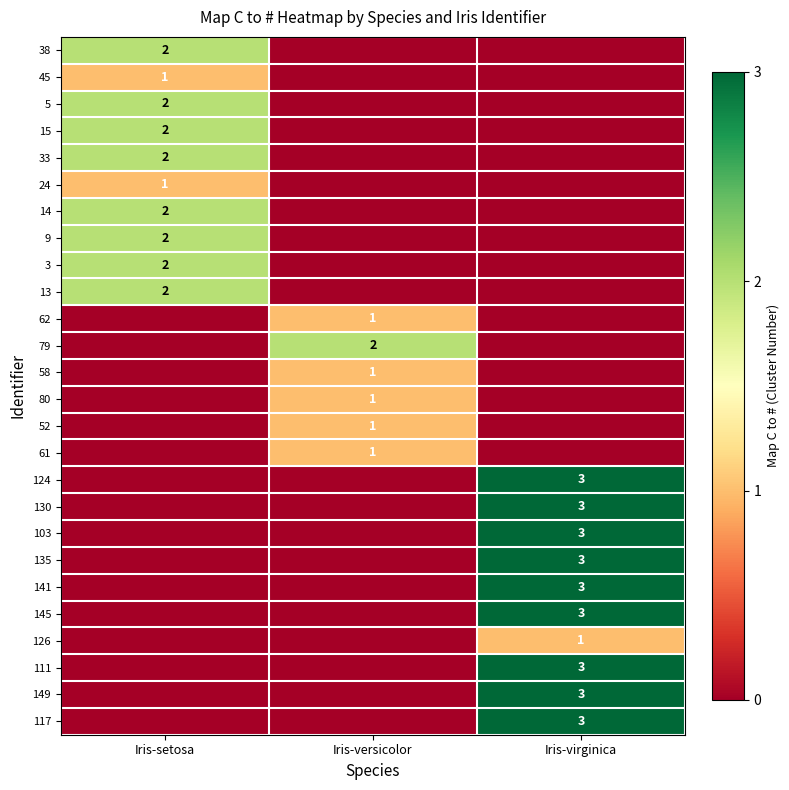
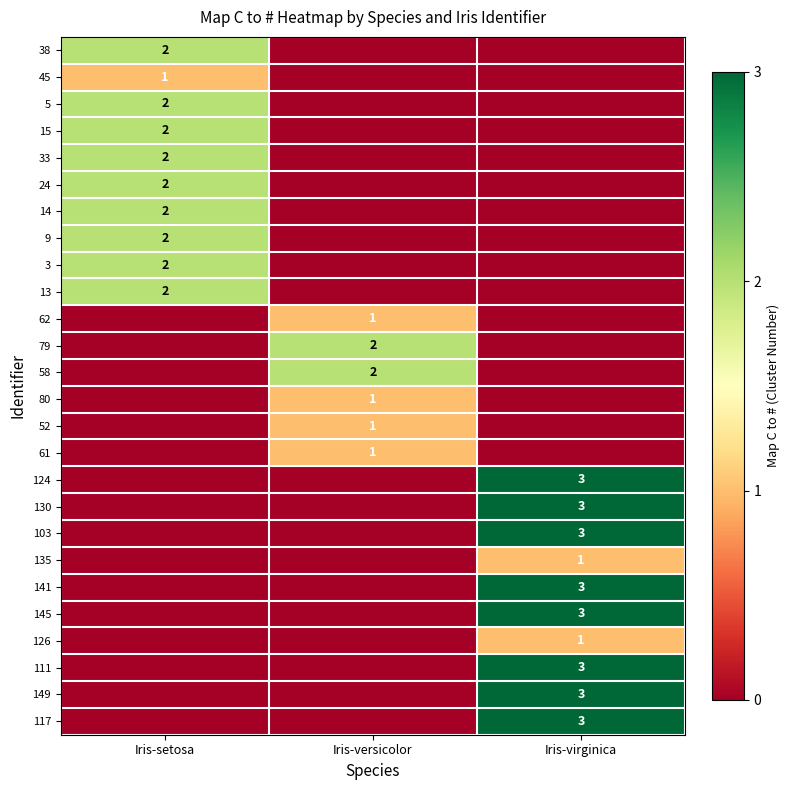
  {
    "38": {
      "Iris-setosa": 2
    },
    "45": {
      "Iris-setosa": 1
    },
    "5": {
      "Iris-setosa": 2
    },
    "15": {
      "Iris-setosa": 2
    },
    "33": {
      "Iris-setosa": 2
    },
    "24": {
-     "Iris-setosa": 1
+     "Iris-setosa": 2
    },
    "14": {
      "Iris-setosa": 2
    },
    "9": {
      "Iris-setosa": 2
    },
    "3": {
      "Iris-setosa": 2
    },
    "13": {
      "Iris-setosa": 2
    },
    "62": {
      "Iris-versicolor": 1
    },
    "79": {
      "Iris-versicolor": 2
    },
    "58": {
-     "Iris-versicolor": 1
+     "Iris-versicolor": 2
    },
    "80": {
      "Iris-versicolor": 1
    },
    "52": {
      "Iris-versicolor": 1
    },
    "61": {
      "Iris-versicolor": 1
    },
    "124": {
      "Iris-virginica": 3
    },
    "130": {
      "Iris-virginica": 3
    },
    "103": {
      "Iris-virginica": 3
    },
    "135": {
-     "Iris-virginica": 3
+     "Iris-virginica": 1
    },
    "141": {
      "Iris-virginica": 3
    },
    "145": {
      "Iris-virginica": 3
    },
    "126": {
      "Iris-virginica": 1
    },
    "111": {
      "Iris-virginica": 3
    },
    "149": {
      "Iris-virginica": 3
    },
    "117": {
      "Iris-virginica": 3
    }
  }
